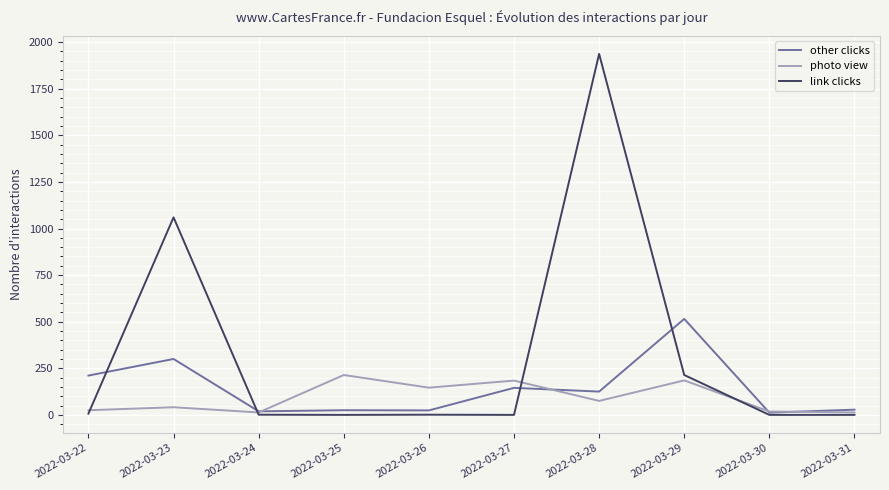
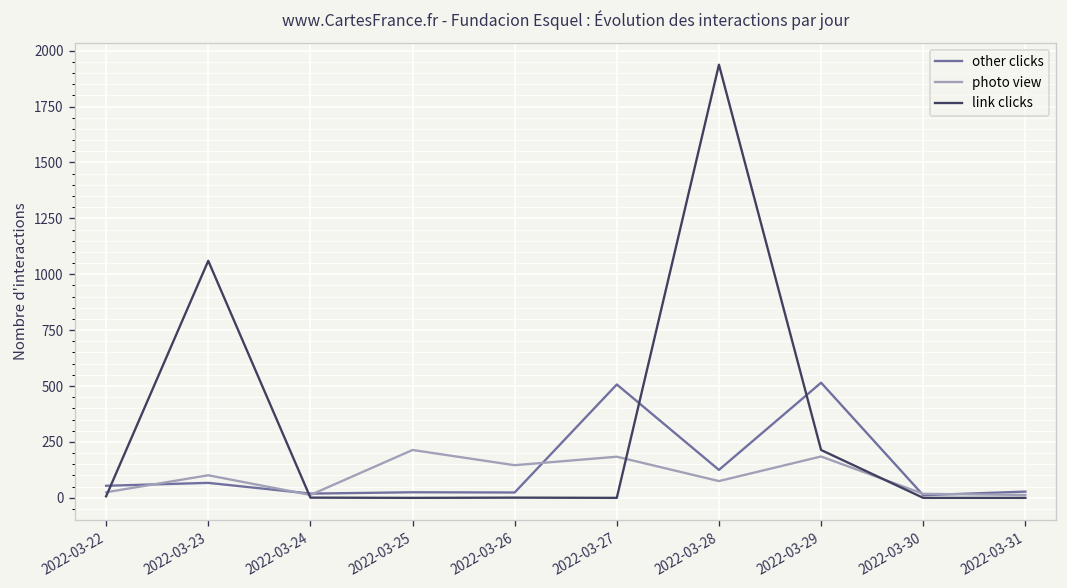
  {
    "other clicks": {
-     "2022-03-22": 210,
-     "2022-03-23": 300,
+     "2022-03-22": 50,
+     "2022-03-23": 70,
      "2022-03-25": 30,
      "2022-03-26": 20,
-     "2022-03-27": 150,
+     "2022-03-27": 510,
      "2022-03-28": 130,
      "2022-03-29": 520,
      "2022-03-31": 30
    },
    "photo view": {
      "2022-03-22": 30,
-     "2022-03-23": 40,
+     "2022-03-23": 100,
      "2022-03-25": 210,
      "2022-03-26": 150,
      "2022-03-27": 180,
      "2022-03-28": 80,
      "2022-03-29": 190
    },
    "link clicks": {
      "2022-03-22": 10,
      "2022-03-23": 1060,
      "2022-03-25": 0,
      "2022-03-26": 0,
      "2022-03-27": 0,
      "2022-03-28": 1940,
      "2022-03-29": 210
    }
  }
